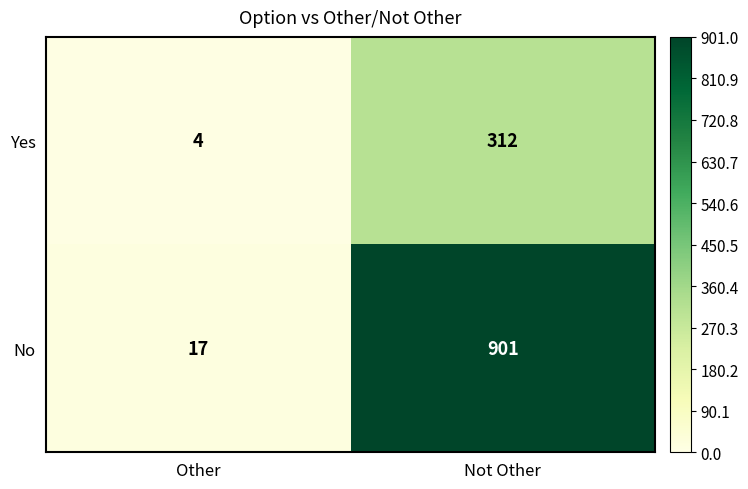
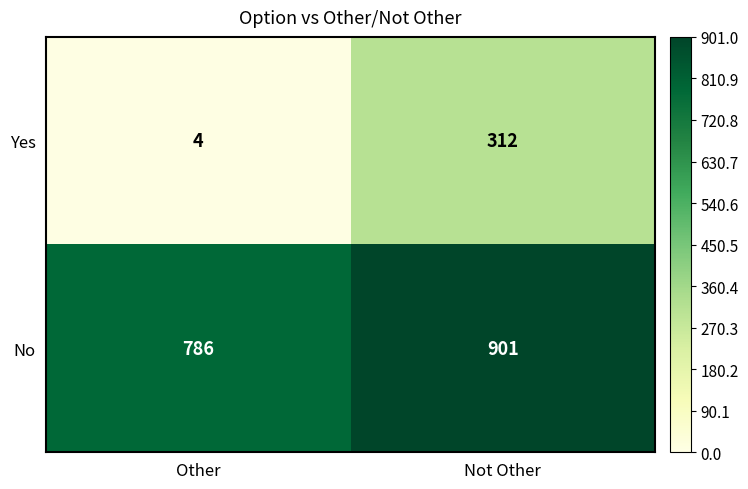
  {
    "Yes": {
      "Other": 4,
      "Not Other": 312
    },
    "No": {
-     "Other": 17,
+     "Other": 786,
      "Not Other": 901
    }
  }
